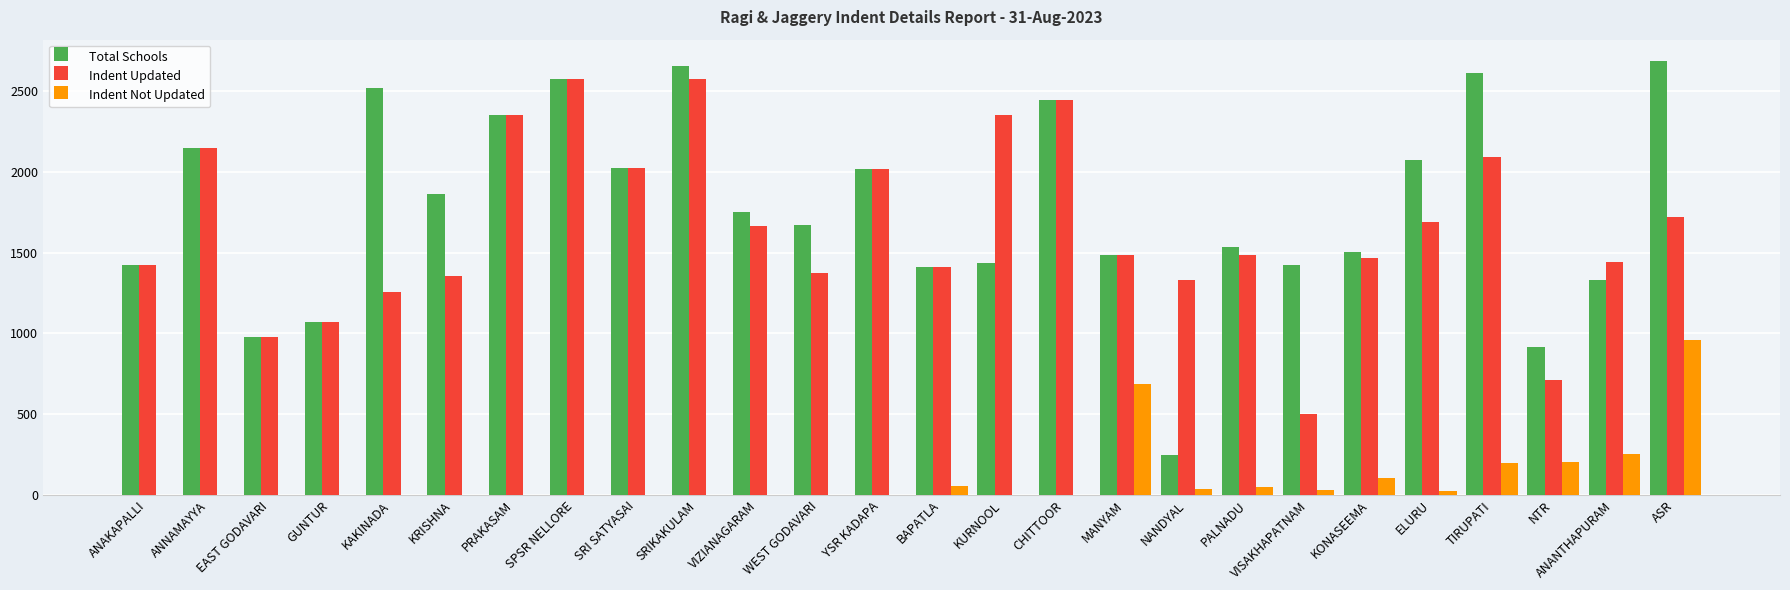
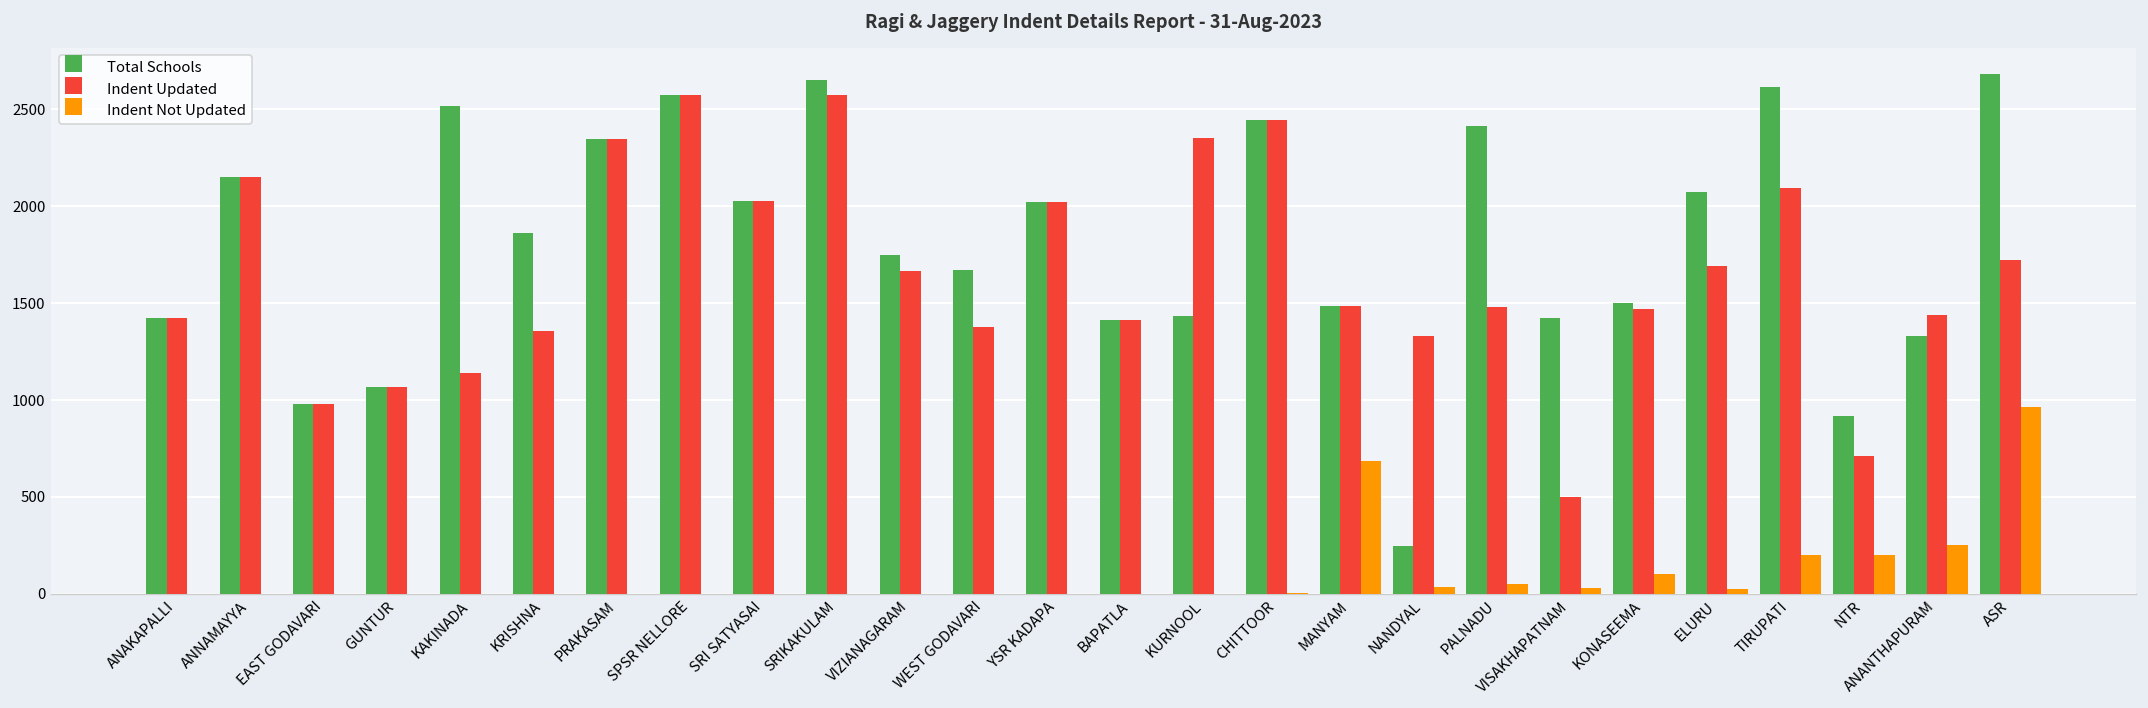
  {
    "Total Schools": {
      "ANAKAPALLI": 1420,
      "ANNAMAYYA": 2150,
      "EAST GODAVARI": 980,
      "GUNTUR": 1070,
      "KAKINADA": 2520,
      "KRISHNA": 1860,
      "PRAKASAM": 2350,
      "SPSR NELLORE": 2580,
      "SRI SATYASAI": 2030,
      "SRIKAKULAM": 2650,
      "VIZIANAGARAM": 1750,
      "WEST GODAVARI": 1670,
      "YSR KADAPA": 2020,
      "BAPATLA": 1410,
      "KURNOOL": 1430,
      "CHITTOOR": 2450,
      "MANYAM": 1490,
      "NANDYAL": 250,
-     "PALNADU": 1530,
+     "PALNADU": 2410,
      "VISAKHAPATNAM": 1420,
      "KONASEEMA": 1500,
      "ELURU": 2070,
      "TIRUPATI": 2620,
      "NTR": 920,
      "ANANTHAPURAM": 1330,
      "ASR": 2690
    },
    "Indent Updated": {
      "ANAKAPALLI": 1420,
      "ANNAMAYYA": 2150,
      "EAST GODAVARI": 980,
      "GUNTUR": 1070,
-     "KAKINADA": 1260,
+     "KAKINADA": 1140,
      "KRISHNA": 1360,
      "PRAKASAM": 2350,
      "SPSR NELLORE": 2580,
      "SRI SATYASAI": 2030,
      "SRIKAKULAM": 2570,
      "VIZIANAGARAM": 1670,
      "WEST GODAVARI": 1380,
      "YSR KADAPA": 2020,
      "BAPATLA": 1410,
      "KURNOOL": 2350,
      "CHITTOOR": 2440,
      "MANYAM": 1490,
      "NANDYAL": 1330,
      "PALNADU": 1480,
      "VISAKHAPATNAM": 500,
      "KONASEEMA": 1470,
      "ELURU": 1690,
      "TIRUPATI": 2100,
      "NTR": 710,
      "ANANTHAPURAM": 1440,
      "ASR": 1720
    },
    "Indent Not Updated": {
      "ANAKAPALLI": 0,
      "ANNAMAYYA": 0,
      "EAST GODAVARI": 0,
      "GUNTUR": 0,
      "KAKINADA": 0,
      "KRISHNA": 0,
      "PRAKASAM": 0,
      "SPSR NELLORE": 0,
      "SRI SATYASAI": 0,
      "SRIKAKULAM": 0,
      "VIZIANAGARAM": 0,
      "WEST GODAVARI": 0,
      "YSR KADAPA": 0,
-     "BAPATLA": 60,
+     "BAPATLA": 0,
      "MANYAM": 680,
      "NANDYAL": 40,
      "PALNADU": 50,
      "VISAKHAPATNAM": 30,
      "KONASEEMA": 100,
      "ELURU": 30,
      "TIRUPATI": 200,
      "NTR": 200,
      "ANANTHAPURAM": 250,
      "ASR": 960
    }
  }
